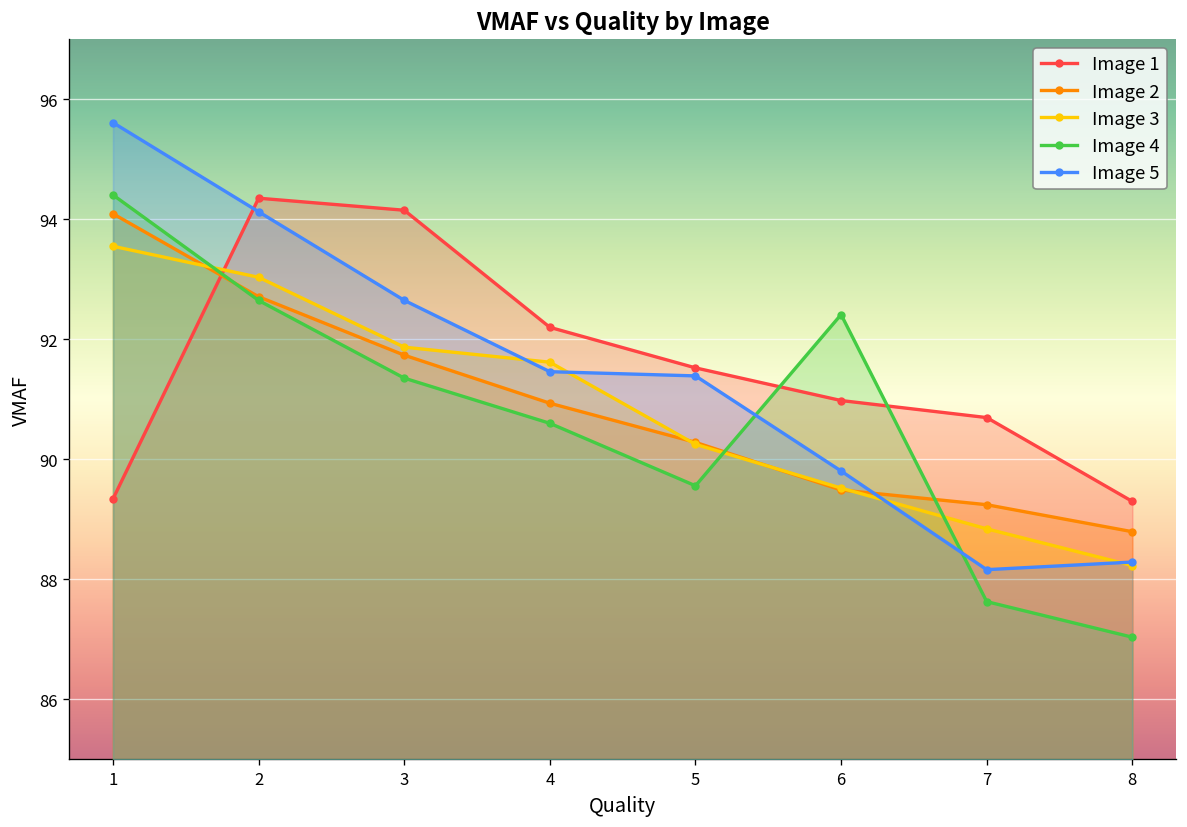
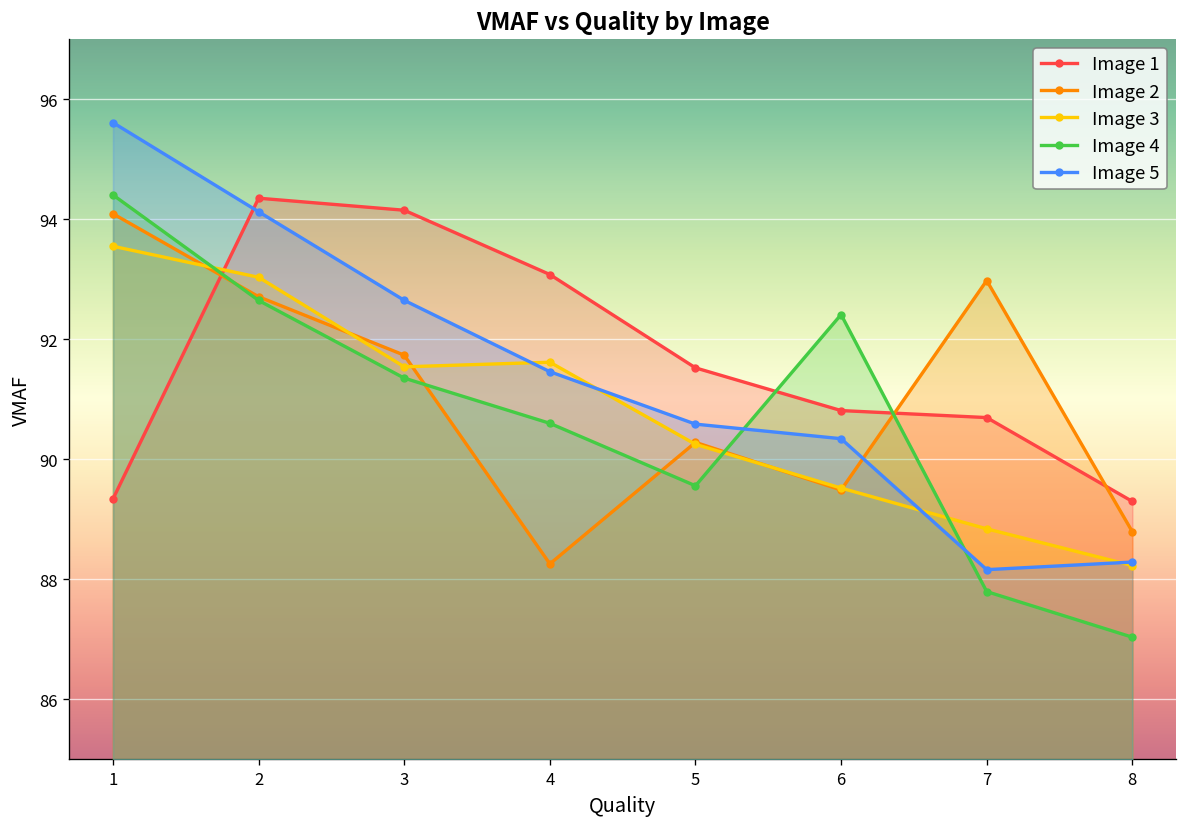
  {
    "Image 1": {
      "1": 89.3,
      "2": 94.3,
      "3": 94.1,
-     "4": 92.2,
+     "4": 93.1,
      "5": 91.5,
-     "6": 91.0,
+     "6": 90.8,
      "7": 90.7,
      "8": 89.3
    },
    "Image 2": {
      "1": 94.1,
      "2": 92.7,
      "3": 91.7,
-     "4": 90.9,
-     "7": 89.2,
+     "4": 88.3,
+     "7": 93.0,
      "8": 88.8
    },
    "Image 3": {
      "1": 93.5,
      "2": 93.0,
-     "3": 91.9,
+     "3": 91.5,
      "4": 91.6,
      "7": 88.8,
      "8": 88.2
    },
    "Image 4": {
      "1": 94.4,
      "2": 92.6,
      "3": 91.4,
      "4": 90.6,
      "5": 89.6,
      "6": 92.4,
-     "7": 87.6,
+     "7": 87.8,
      "8": 87.0
    },
    "Image 5": {
      "1": 95.6,
      "2": 94.1,
      "3": 92.6,
      "4": 91.5,
-     "5": 91.4,
-     "6": 89.8,
+     "5": 90.6,
+     "6": 90.3,
      "7": 88.2,
      "8": 88.3
    }
  }
